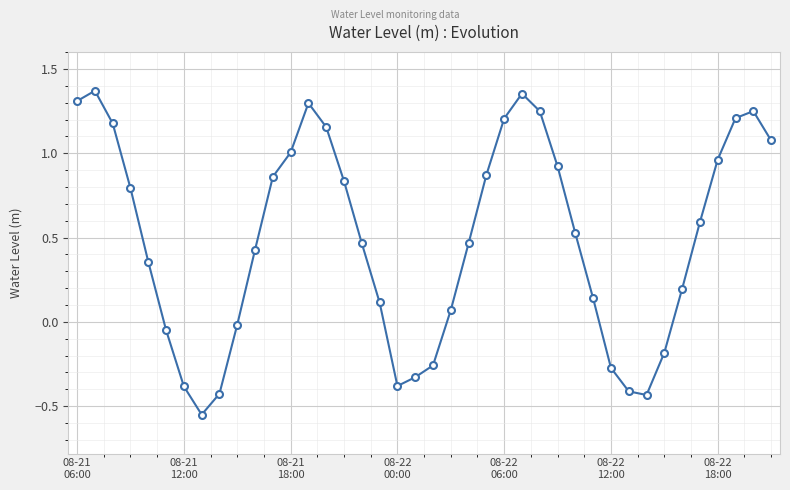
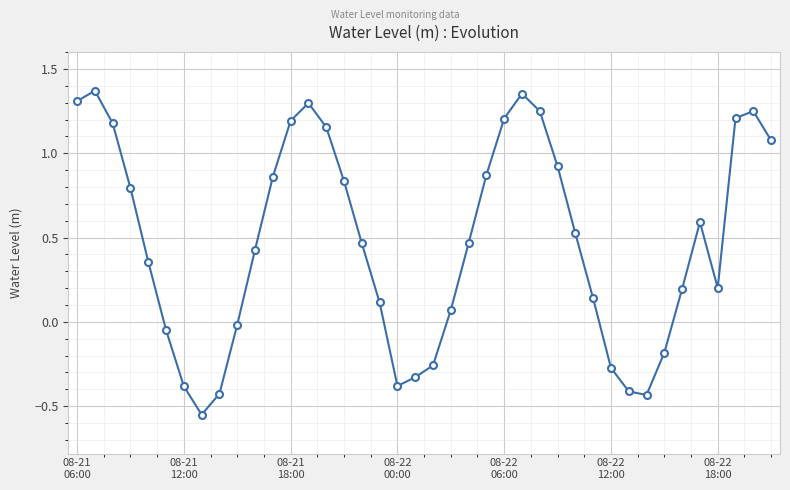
  {
    "08-21 06:00": 1.31,
    "08-21 12:00": -0.38,
-   "08-21 18:00": 1.01,
+   "08-21 18:00": 1.19,
    "08-22 00:00": -0.38,
    "08-22 06:00": 1.21,
    "08-22 12:00": -0.27,
-   "08-22 18:00": 0.96
+   "08-22 18:00": 0.20
  }
